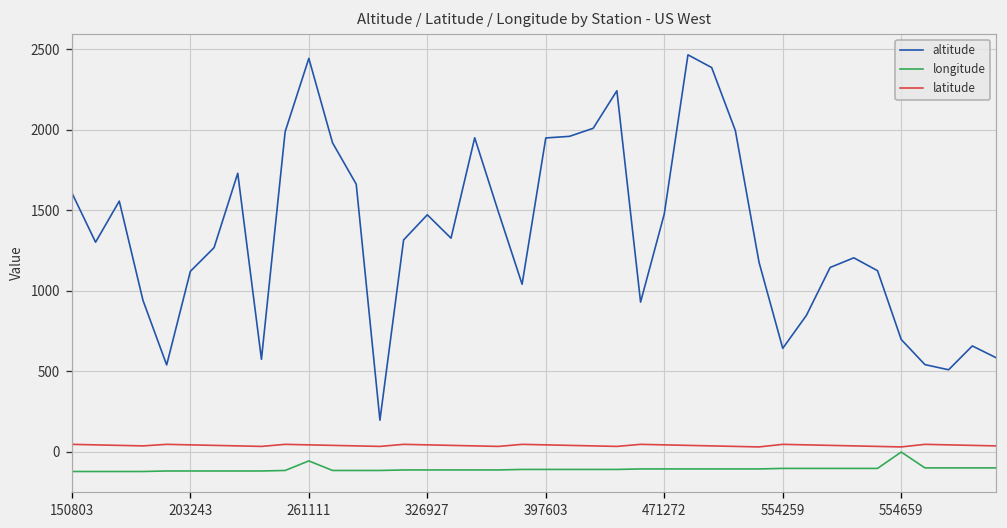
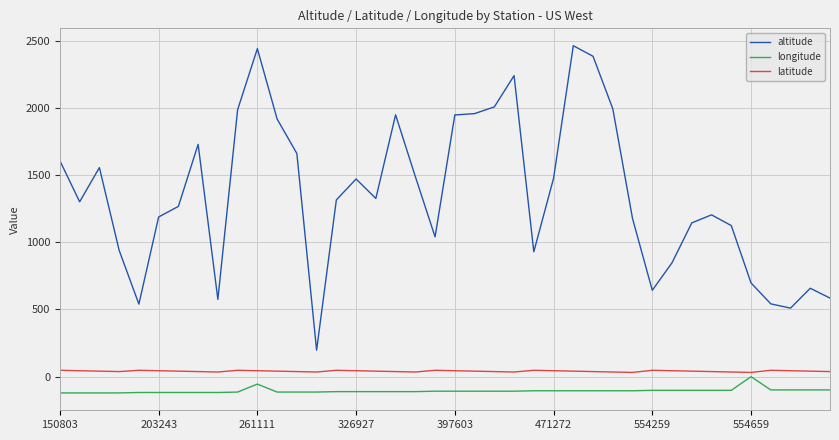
  {
    "altitude": {
      "150803": 1610,
-     "203243": 1120,
+     "203243": 1190,
      "261111": 2440,
      "326927": 1470,
      "397603": 1950,
      "471272": 1480,
      "554259": 640,
      "554659": 700
    },
    "longitude": {
      "150803": -120,
      "203243": -120,
      "261111": -60,
      "326927": -110,
      "397603": -110,
      "471272": -110,
      "554259": -100,
      "554659": 0
    },
    "latitude": {
      "150803": 50,
      "203243": 40,
      "261111": 40,
      "326927": 40,
      "397603": 40,
      "471272": 40,
      "554259": 50,
      "554659": 30
    }
  }
